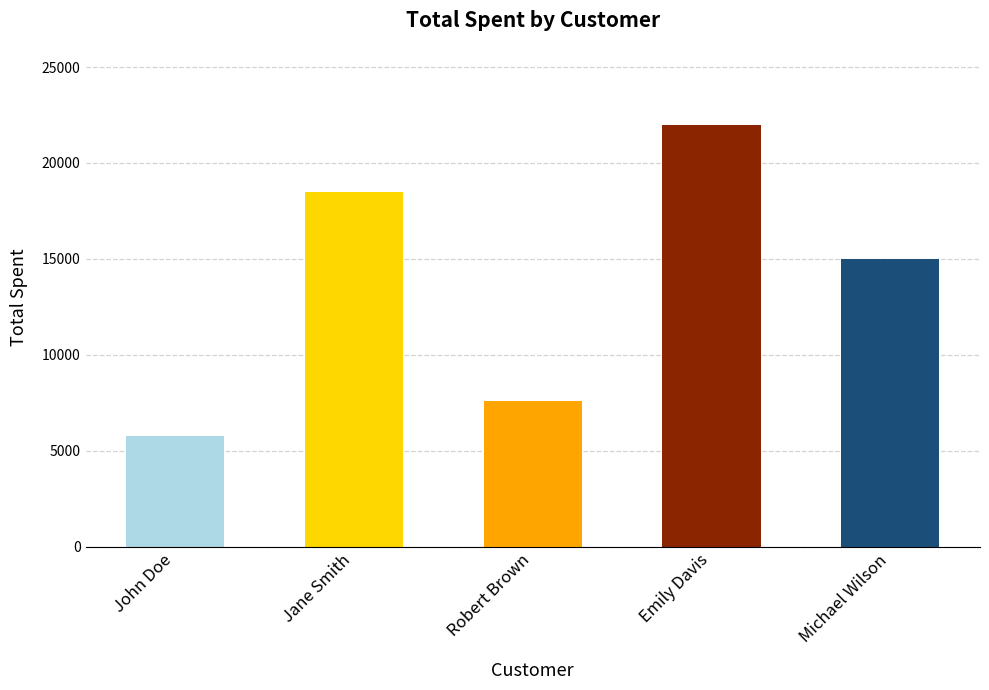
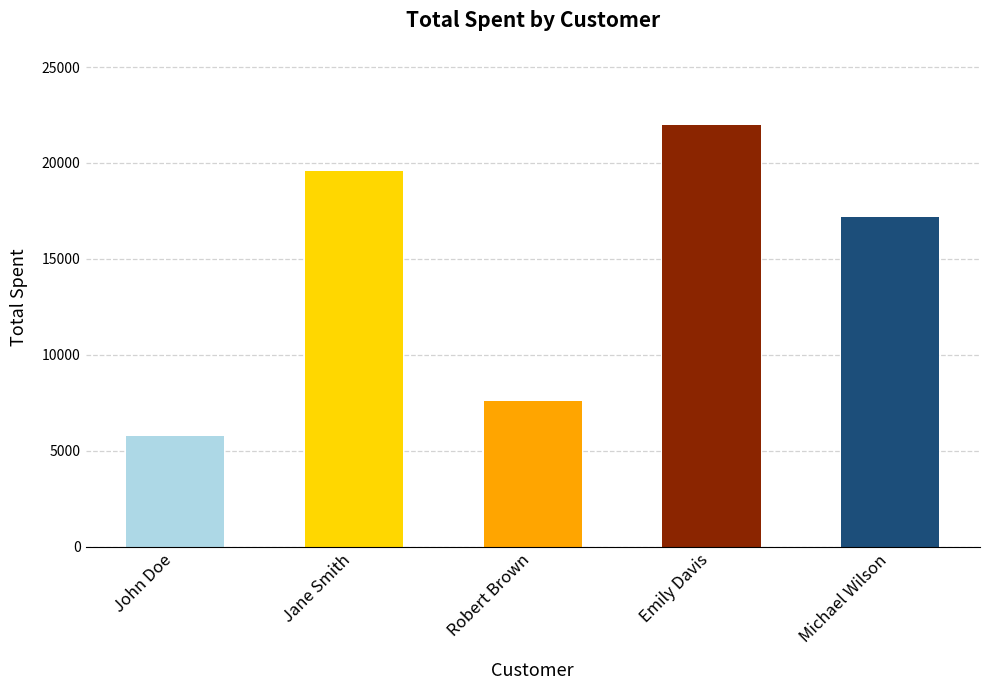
  {
    "John Doe": 5800,
-   "Jane Smith": 18500,
+   "Jane Smith": 19600,
    "Robert Brown": 7600,
    "Emily Davis": 22000,
-   "Michael Wilson": 15000
+   "Michael Wilson": 17200
  }
